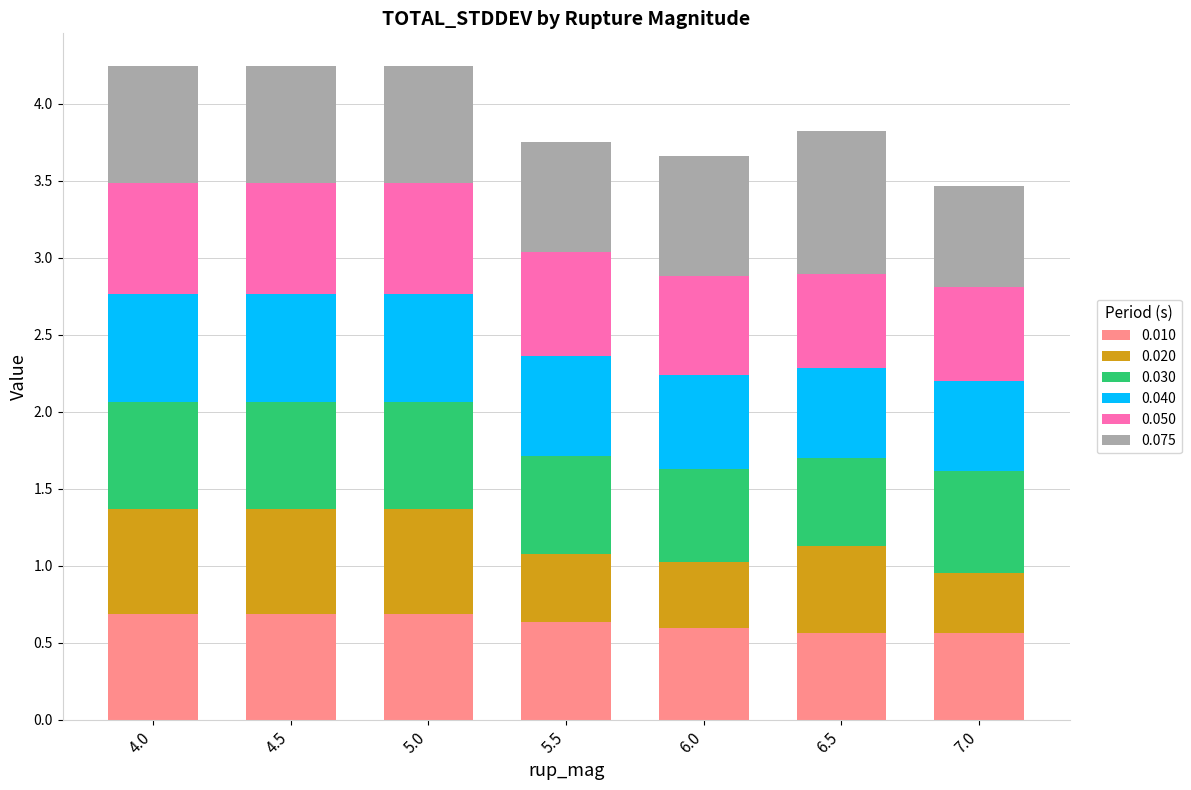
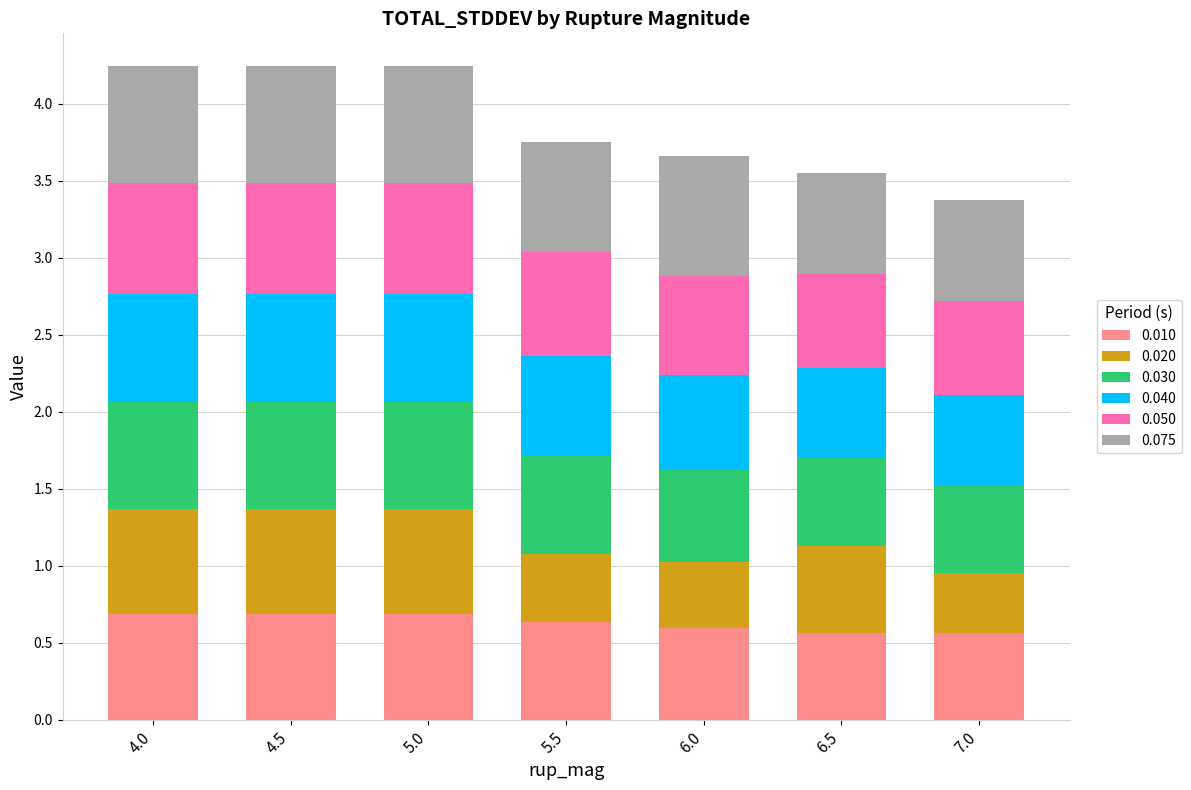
  {
    "0.020": {
      "4.0": 0.69,
      "4.5": 0.69,
      "5.0": 0.69,
      "5.5": 0.44,
      "6.0": 0.43,
      "6.5": 0.57,
      "7.0": 0.39
    },
    "0.030": {
      "4.0": 0.69,
      "4.5": 0.69,
      "5.0": 0.69,
      "5.5": 0.64,
      "6.0": 0.60,
      "6.5": 0.57,
-     "7.0": 0.66
+     "7.0": 0.57
    },
    "0.040": {
      "4.0": 0.70,
      "4.5": 0.70,
      "5.0": 0.70,
      "5.5": 0.65,
      "6.0": 0.62,
      "6.5": 0.58,
      "7.0": 0.58
    },
    "0.075": {
      "4.0": 0.76,
      "4.5": 0.76,
      "5.0": 0.76,
      "5.5": 0.71,
      "6.0": 0.78,
-     "6.5": 0.92,
+     "6.5": 0.66,
      "7.0": 0.66
    }
  }
